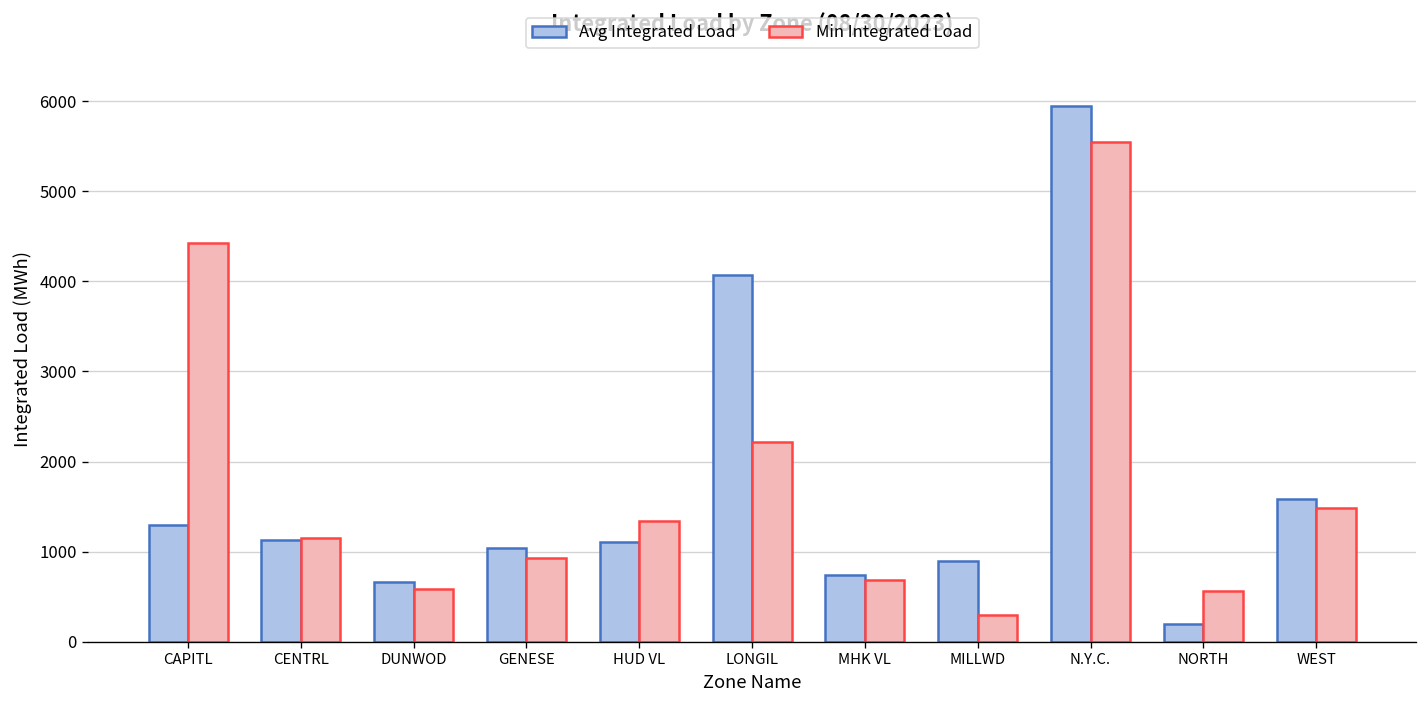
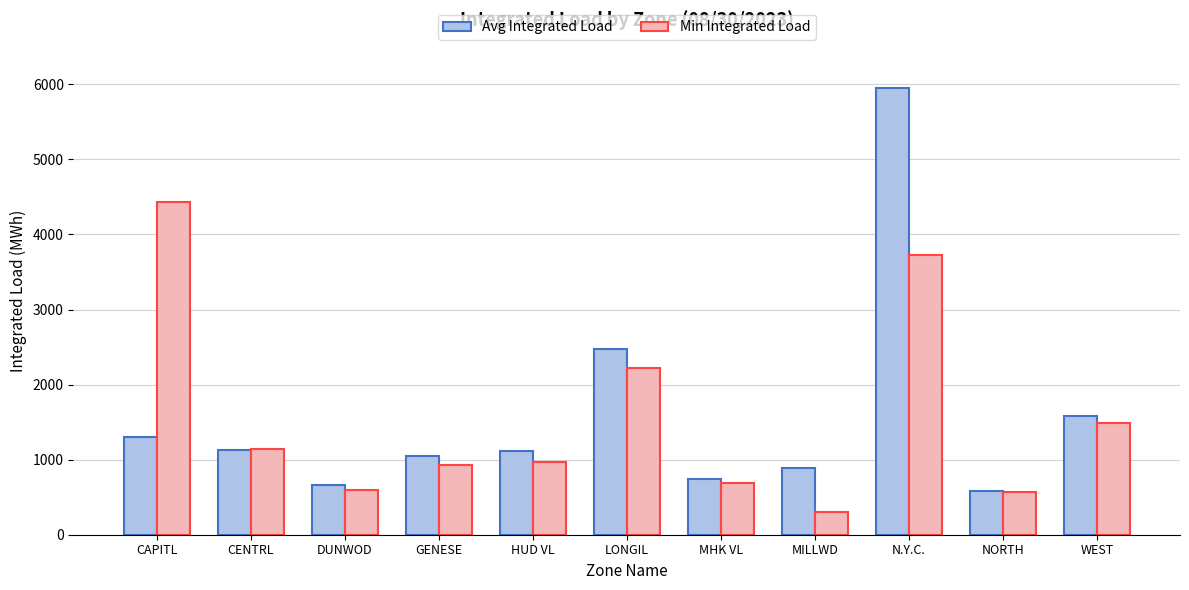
  {
    "Avg Integrated Load": {
      "CAPITL": 1300,
      "CENTRL": 1100,
      "DUNWOD": 700,
      "GENESE": 1000,
      "HUD VL": 1100,
-     "LONGIL": 4100,
+     "LONGIL": 2500,
      "MHK VL": 700,
      "MILLWD": 900,
      "N.Y.C.": 6000,
-     "NORTH": 200,
+     "NORTH": 600,
      "WEST": 1600
    },
    "Min Integrated Load": {
      "CAPITL": 4400,
      "CENTRL": 1100,
      "DUNWOD": 600,
      "GENESE": 900,
-     "HUD VL": 1300,
+     "HUD VL": 1000,
      "LONGIL": 2200,
      "MHK VL": 700,
      "MILLWD": 300,
-     "N.Y.C.": 5500,
+     "N.Y.C.": 3700,
      "NORTH": 600,
      "WEST": 1500
    }
  }
